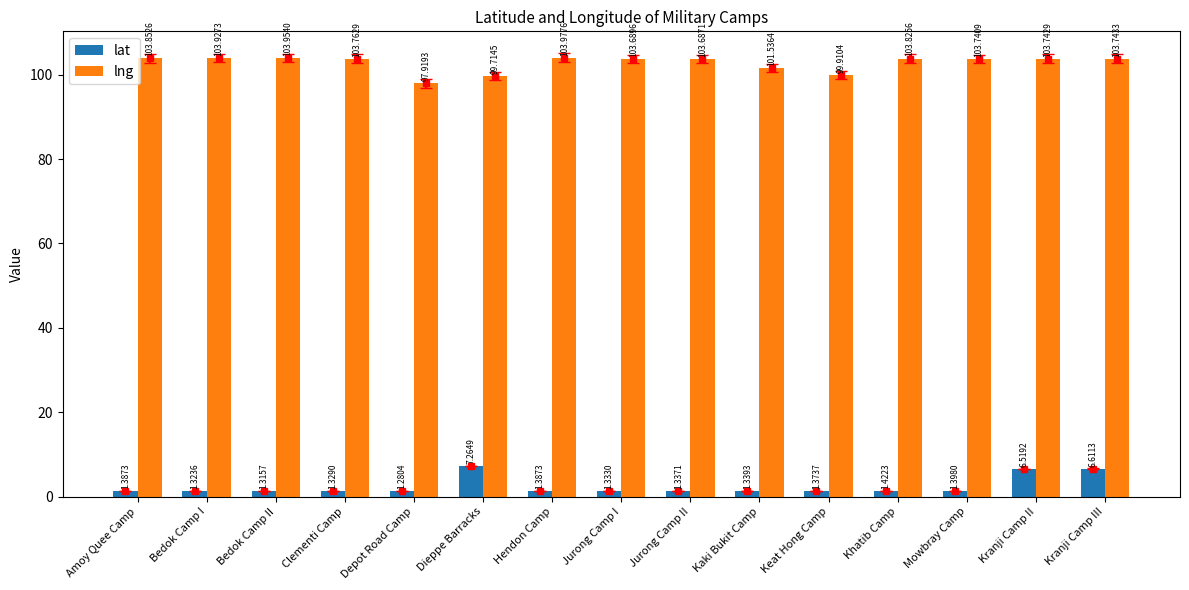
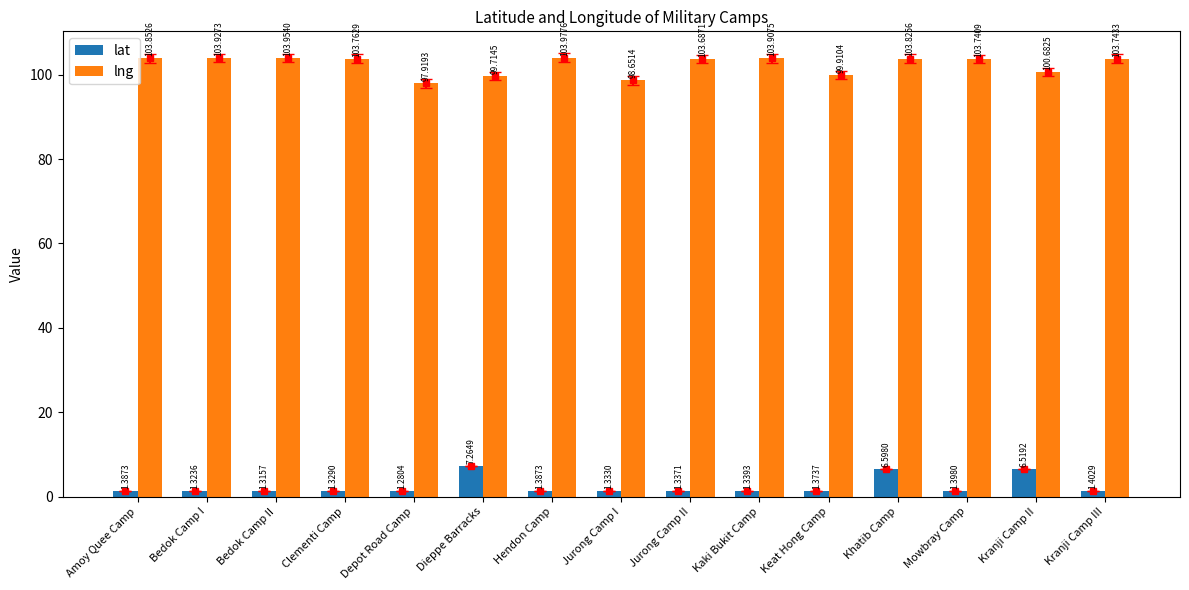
  {
    "lat": {
      "Clementi Camp": 1.3290,
      "Depot Road Camp": 1.2804,
      "Jurong Camp I": 1.3330,
      "Jurong Camp II": 1.3371,
      "Keat Hong Camp": 1.3737,
-     "Khatib Camp": 1.4223,
+     "Khatib Camp": 6.5980,
      "Mowbray Camp": 1.3980,
-     "Kranji Camp III": 6.6113
+     "Kranji Camp III": 1.4029
    },
    "lng": {
-     "Jurong Camp I": 103.6896,
-     "Kaki Bukit Camp": 101.5364,
-     "Kranji Camp II": 103.7429
+     "Jurong Camp I": 98.6514,
+     "Kaki Bukit Camp": 103.9075,
+     "Kranji Camp II": 100.6825
    }
  }
